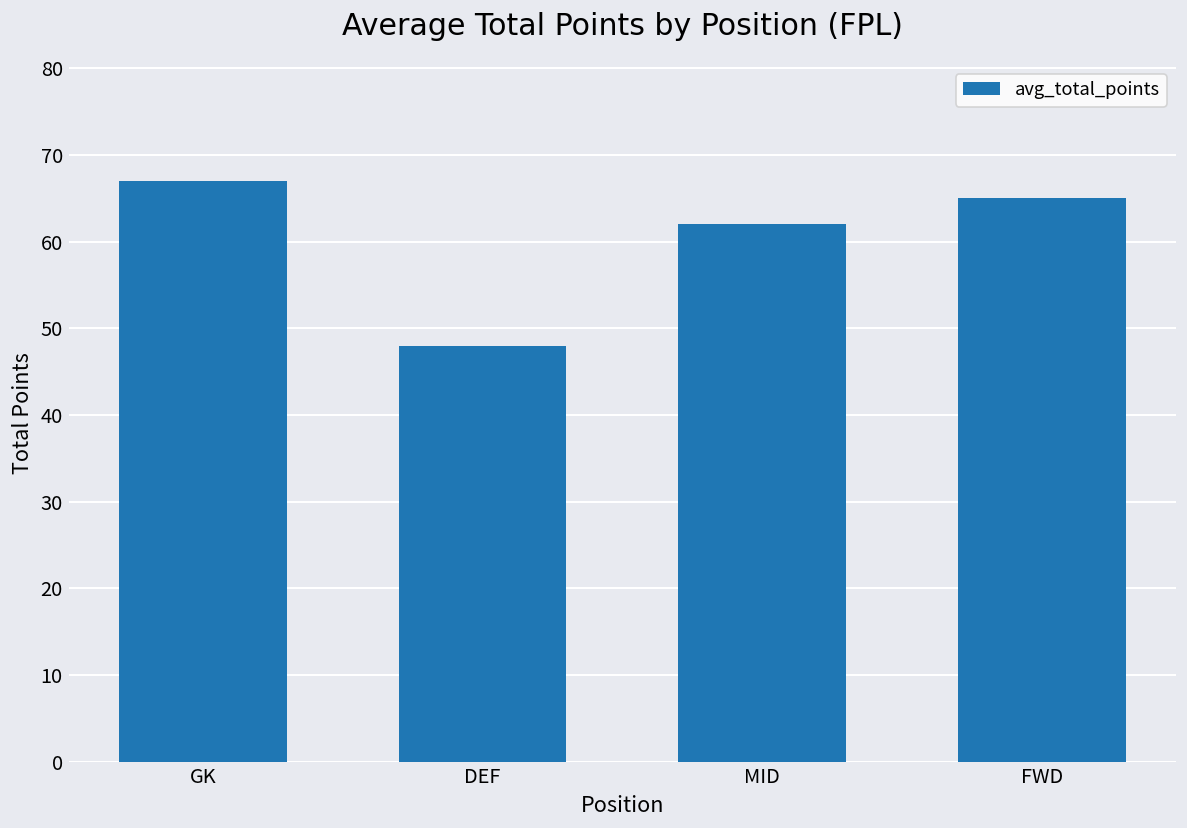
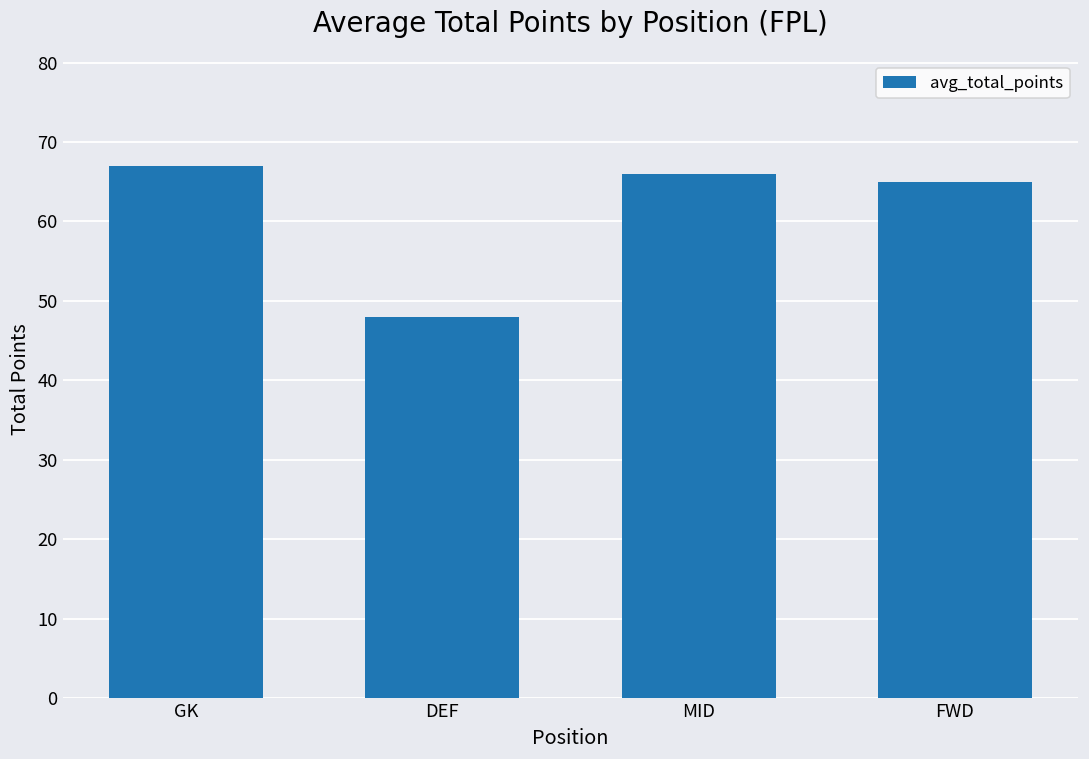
  {
    "GK": 67,
    "DEF": 48,
-   "MID": 62,
+   "MID": 66,
    "FWD": 65
  }
